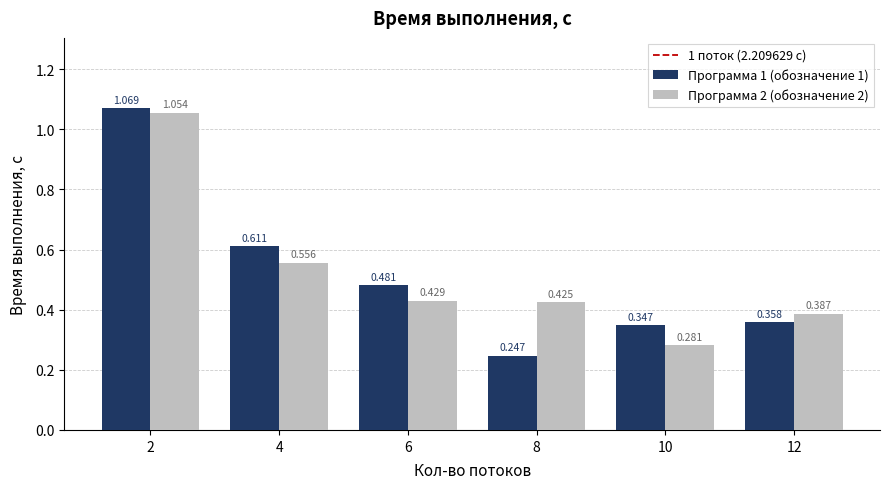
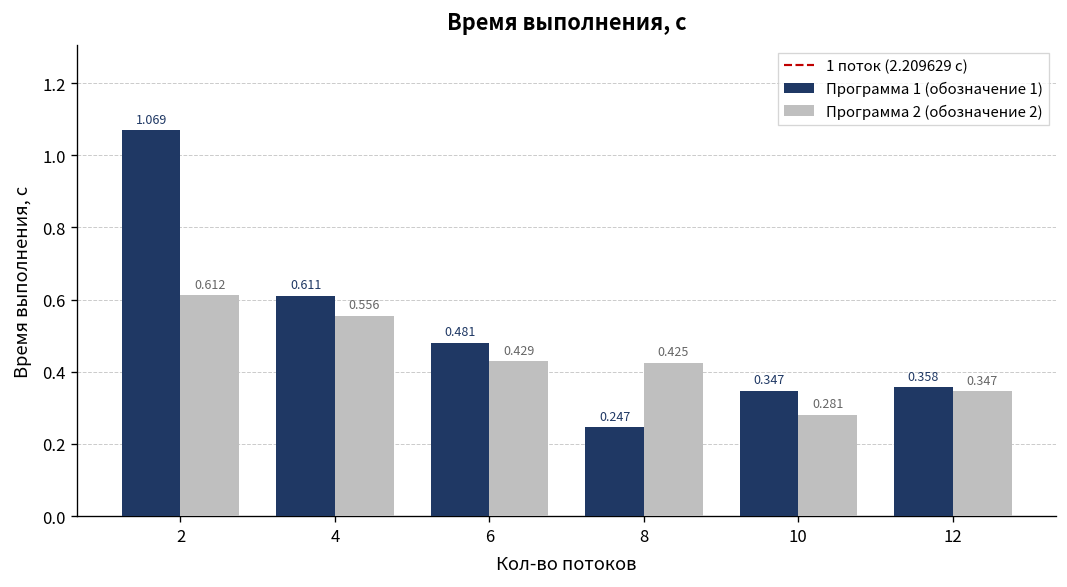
  {
    "Программа 1 (обозначение 1)": {
      "2": 1.069,
      "4": 0.611,
      "6": 0.481,
      "8": 0.247,
      "10": 0.347,
      "12": 0.358
    },
    "Программа 2 (обозначение 2)": {
-     "2": 1.054,
+     "2": 0.612,
      "4": 0.556,
      "6": 0.429,
      "8": 0.425,
      "10": 0.281,
-     "12": 0.387
+     "12": 0.347
    }
  }
